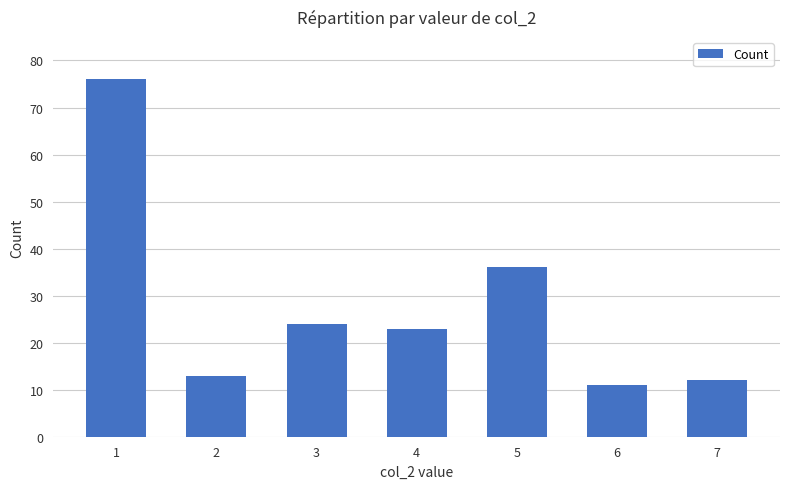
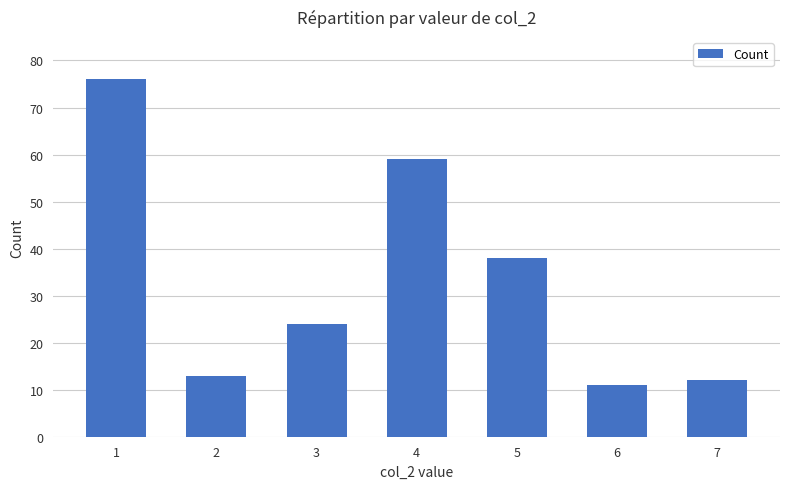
  {
    "1": 76,
    "2": 13,
    "3": 24,
-   "4": 23,
-   "5": 36,
+   "4": 59,
+   "5": 38,
    "6": 11,
    "7": 12
  }
